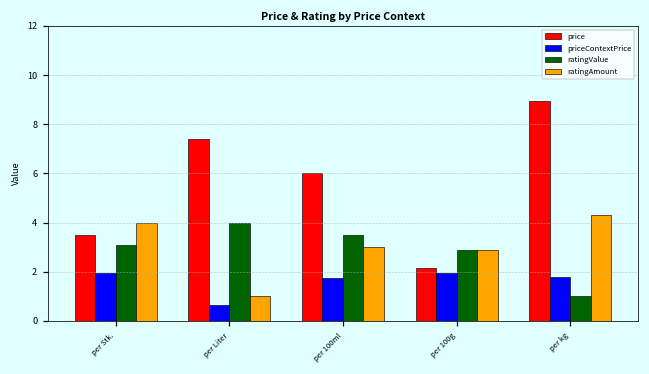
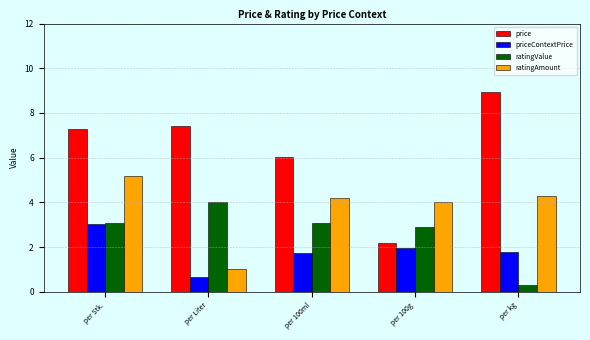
  {
    "price": {
-     "per Stk.": 3.5,
+     "per Stk.": 7.3,
      "per Liter": 7.4,
      "per 100ml": 6.0,
      "per 100g": 2.2,
      "per kg": 9.0
    },
    "priceContextPrice": {
-     "per Stk.": 2.0,
+     "per Stk.": 3.0,
      "per Liter": 0.7,
      "per 100ml": 1.7,
      "per 100g": 2.0,
      "per kg": 1.8
    },
    "ratingValue": {
      "per Stk.": 3.1,
      "per Liter": 4.0,
-     "per 100ml": 3.5,
+     "per 100ml": 3.1,
      "per 100g": 2.9,
-     "per kg": 1.0
+     "per kg": 0.3
    },
    "ratingAmount": {
-     "per Stk.": 4.0,
+     "per Stk.": 5.2,
      "per Liter": 1.0,
-     "per 100ml": 3.0,
-     "per 100g": 2.9,
+     "per 100ml": 4.2,
+     "per 100g": 4.0,
      "per kg": 4.3
    }
  }
